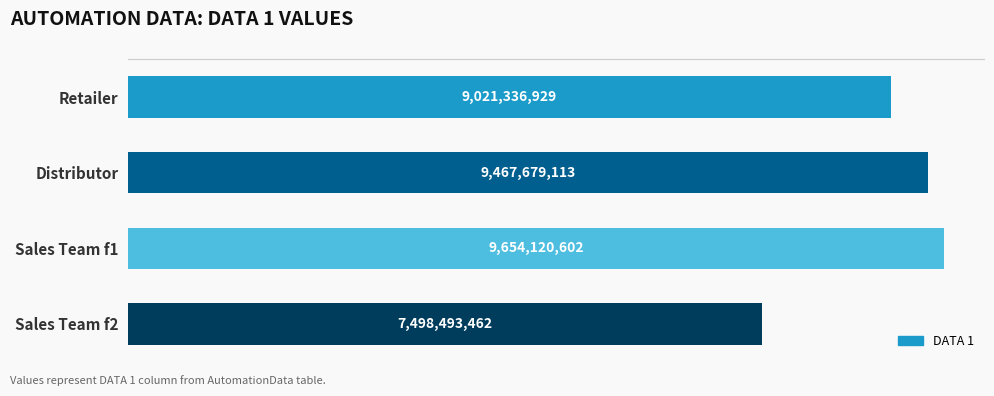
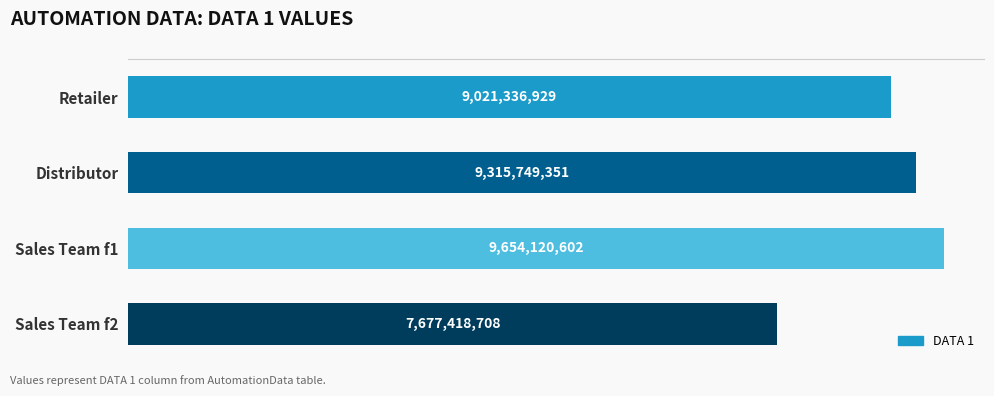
  {
    "Retailer": "9,021,336,929",
-   "Distributor": "9,467,679,113",
+   "Distributor": "9,315,749,351",
    "Sales Team f1": "9,654,120,602",
-   "Sales Team f2": "7,498,493,462"
+   "Sales Team f2": "7,677,418,708"
  }
